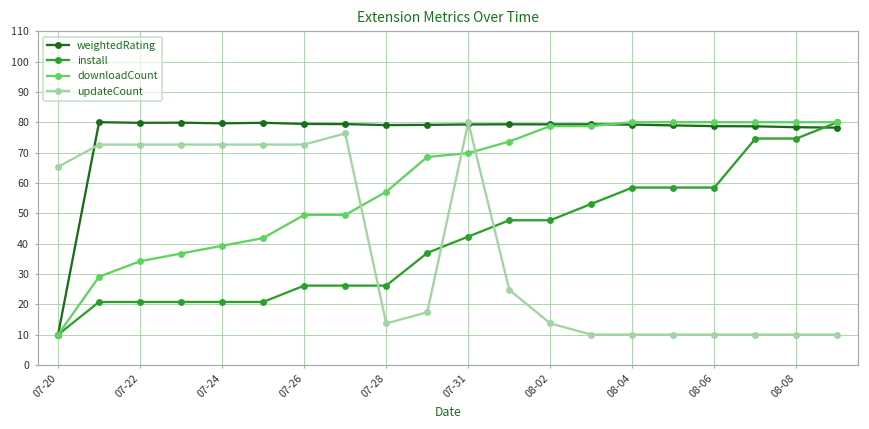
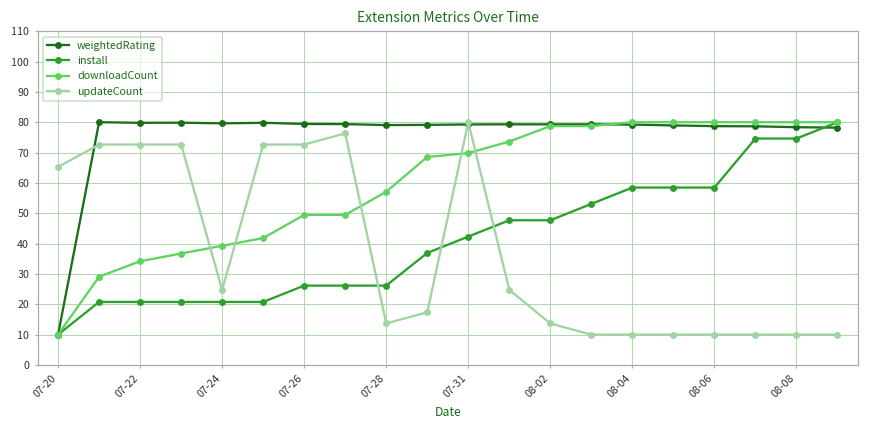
  {
    "downloadCount": {
      "07-22": 34,
      "07-24": 39,
      "07-26": 49,
      "07-28": 57,
      "07-31": 70,
      "08-06": 80,
      "08-08": 80
    },
    "updateCount": {
      "07-20": 65,
      "07-22": 73,
-     "07-24": 73,
+     "07-24": 25,
      "07-26": 73,
      "07-28": 14,
      "08-02": 14,
      "08-04": 10,
      "08-06": 10,
      "08-08": 10
    }
  }
